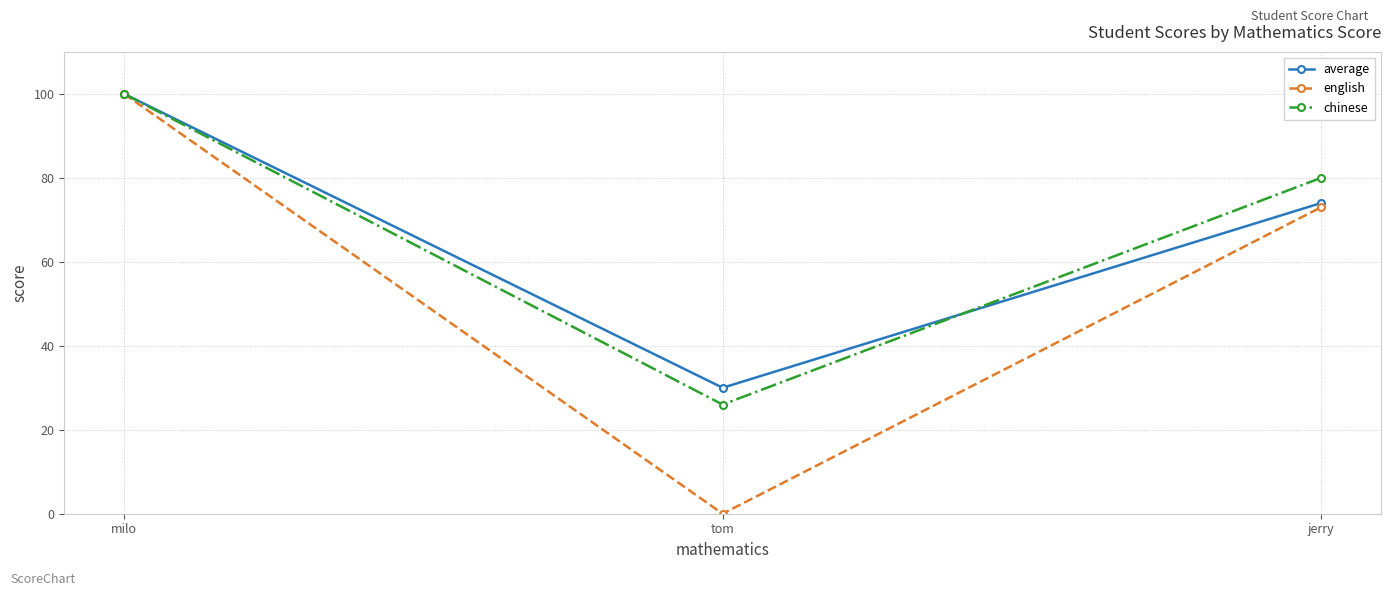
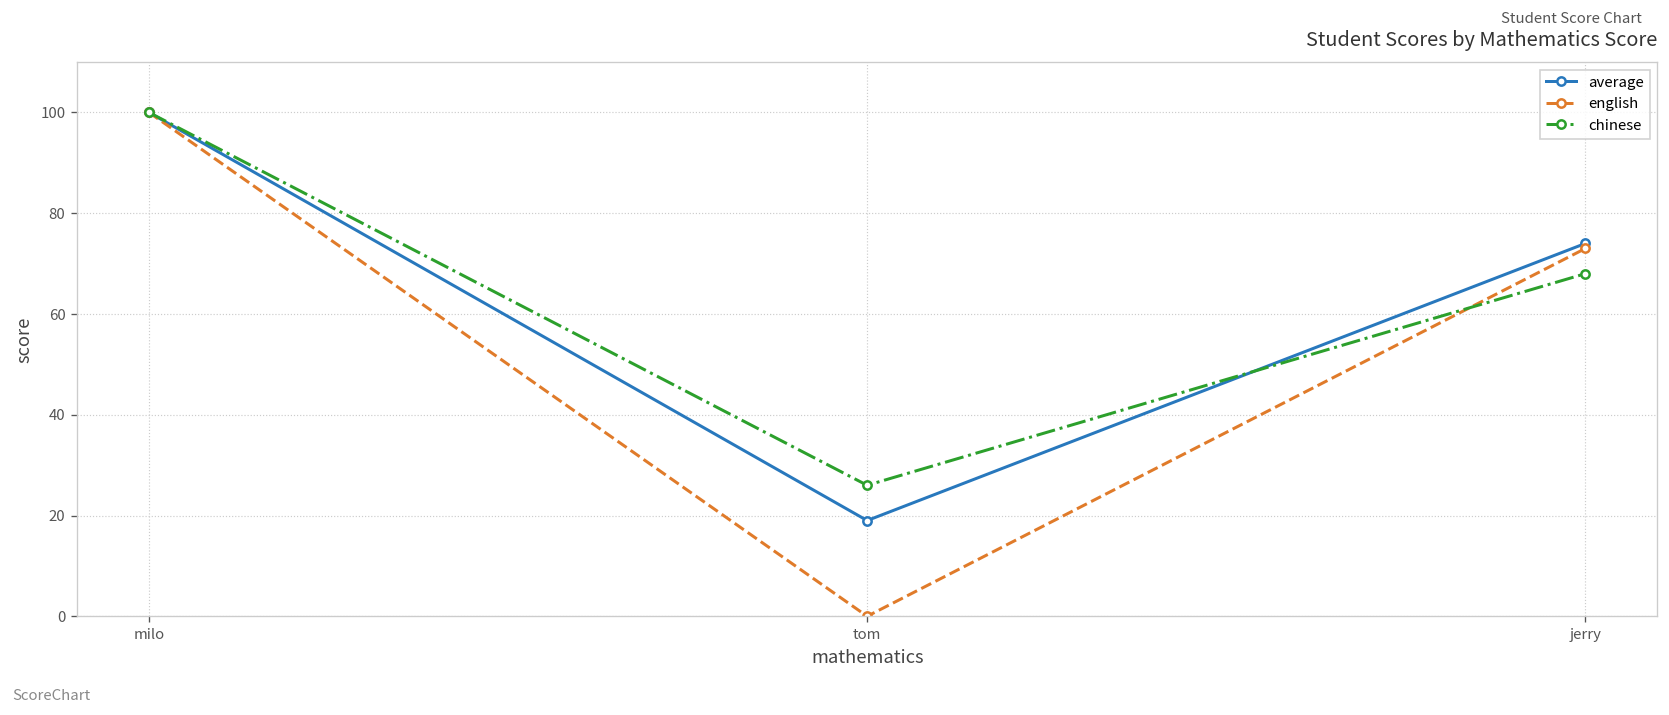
  {
    "average": {
-     "tom": 30,
+     "tom": 19,
      "jerry": 74
    },
    "english": {
      "tom": 0,
      "jerry": 73
    },
    "chinese": {
      "tom": 26,
-     "jerry": 80
+     "jerry": 68
    }
  }
